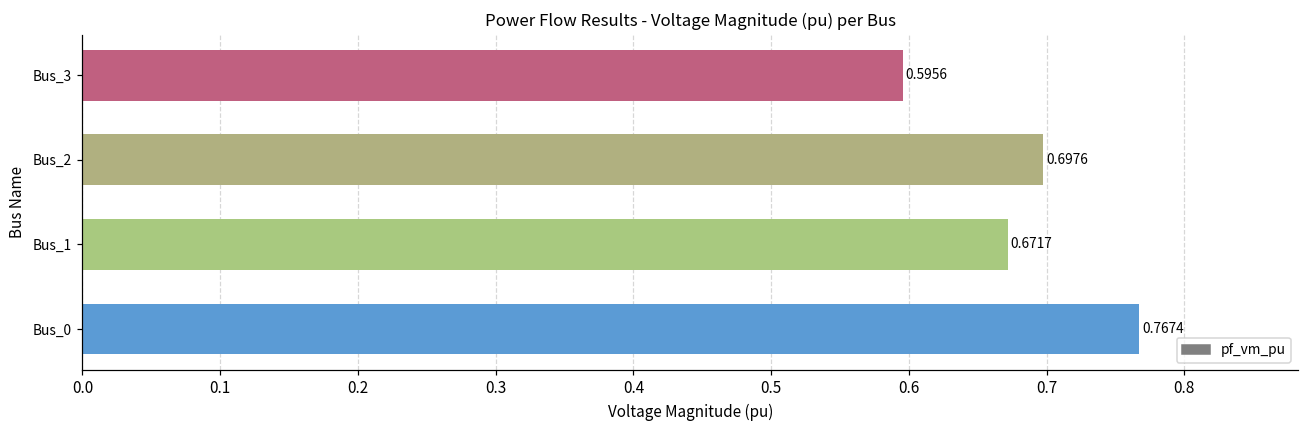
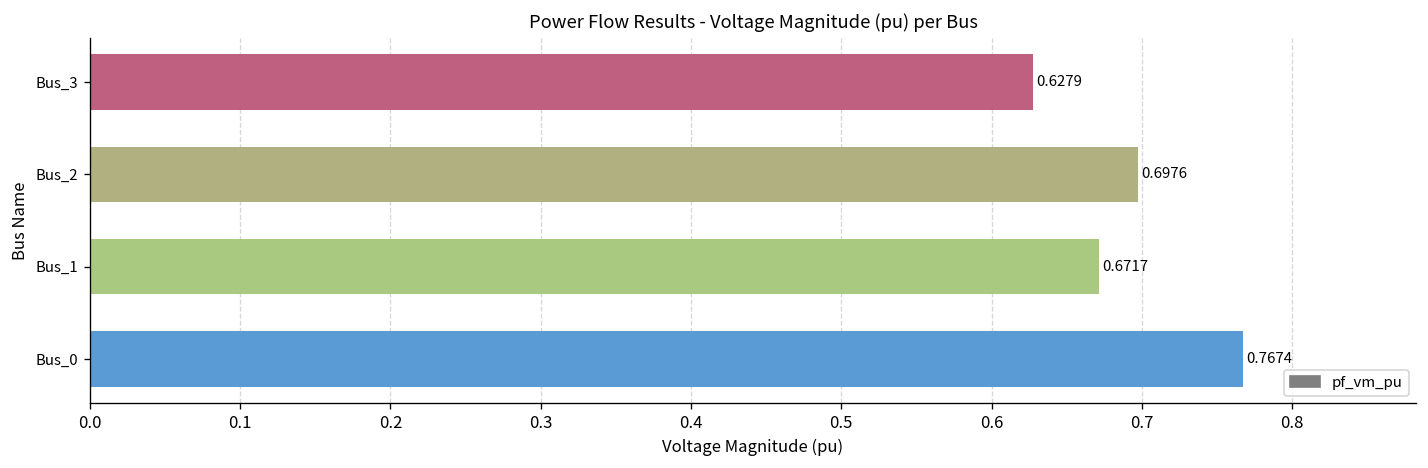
  {
-   "Bus_3": 0.5956,
+   "Bus_3": 0.6279,
    "Bus_2": 0.6976,
    "Bus_1": 0.6717,
    "Bus_0": 0.7674
  }
